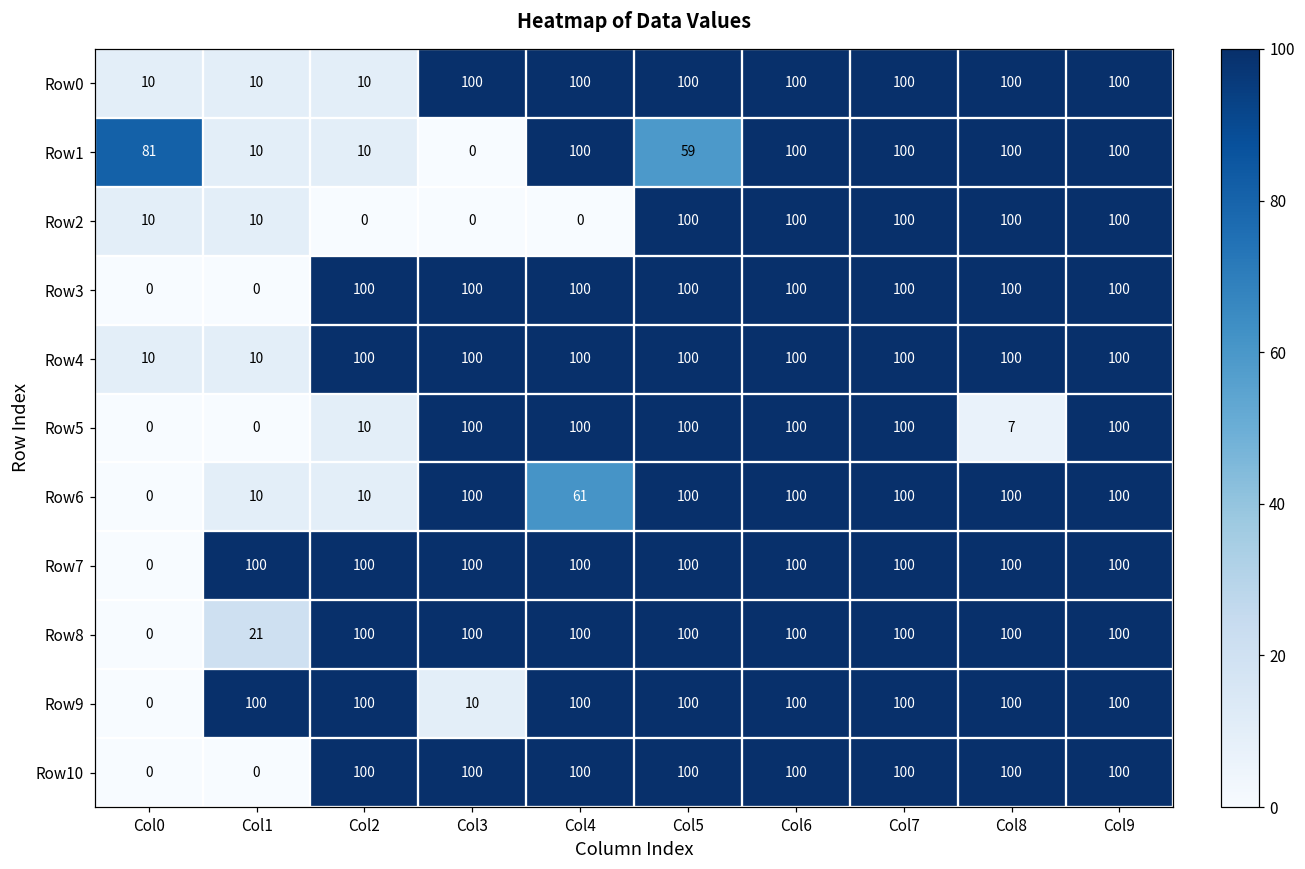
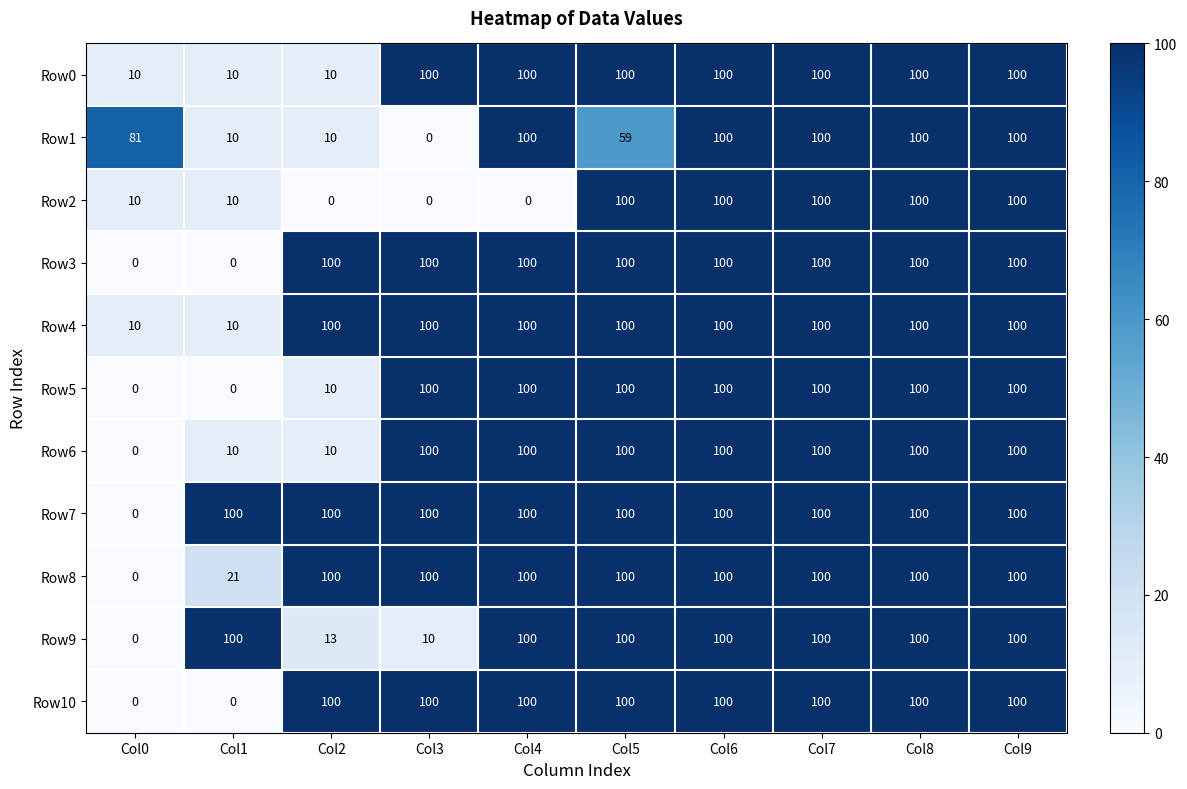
  {
    "Row0": {
      "Col0": 10,
      "Col1": 10,
      "Col2": 10,
      "Col3": 100,
      "Col4": 100,
      "Col5": 100,
      "Col6": 100,
      "Col7": 100,
      "Col8": 100,
      "Col9": 100
    },
    "Row1": {
      "Col0": 81,
      "Col1": 10,
      "Col2": 10,
      "Col3": 0,
      "Col4": 100,
      "Col5": 59,
      "Col6": 100,
      "Col7": 100,
      "Col8": 100,
      "Col9": 100
    },
    "Row2": {
      "Col0": 10,
      "Col1": 10,
      "Col2": 0,
      "Col3": 0,
      "Col4": 0,
      "Col5": 100,
      "Col6": 100,
      "Col7": 100,
      "Col8": 100,
      "Col9": 100
    },
    "Row3": {
      "Col0": 0,
      "Col1": 0,
      "Col2": 100,
      "Col3": 100,
      "Col4": 100,
      "Col5": 100,
      "Col6": 100,
      "Col7": 100,
      "Col8": 100,
      "Col9": 100
    },
    "Row4": {
      "Col0": 10,
      "Col1": 10,
      "Col2": 100,
      "Col3": 100,
      "Col4": 100,
      "Col5": 100,
      "Col6": 100,
      "Col7": 100,
      "Col8": 100,
      "Col9": 100
    },
    "Row5": {
      "Col0": 0,
      "Col1": 0,
      "Col2": 10,
      "Col3": 100,
      "Col4": 100,
      "Col5": 100,
      "Col6": 100,
      "Col7": 100,
-     "Col8": 7,
+     "Col8": 100,
      "Col9": 100
    },
    "Row6": {
      "Col0": 0,
      "Col1": 10,
      "Col2": 10,
      "Col3": 100,
-     "Col4": 61,
+     "Col4": 100,
      "Col5": 100,
      "Col6": 100,
      "Col7": 100,
      "Col8": 100,
      "Col9": 100
    },
    "Row7": {
      "Col0": 0,
      "Col1": 100,
      "Col2": 100,
      "Col3": 100,
      "Col4": 100,
      "Col5": 100,
      "Col6": 100,
      "Col7": 100,
      "Col8": 100,
      "Col9": 100
    },
    "Row8": {
      "Col0": 0,
      "Col1": 21,
      "Col2": 100,
      "Col3": 100,
      "Col4": 100,
      "Col5": 100,
      "Col6": 100,
      "Col7": 100,
      "Col8": 100,
      "Col9": 100
    },
    "Row9": {
      "Col0": 0,
      "Col1": 100,
-     "Col2": 100,
+     "Col2": 13,
      "Col3": 10,
      "Col4": 100,
      "Col5": 100,
      "Col6": 100,
      "Col7": 100,
      "Col8": 100,
      "Col9": 100
    },
    "Row10": {
      "Col0": 0,
      "Col1": 0,
      "Col2": 100,
      "Col3": 100,
      "Col4": 100,
      "Col5": 100,
      "Col6": 100,
      "Col7": 100,
      "Col8": 100,
      "Col9": 100
    }
  }
